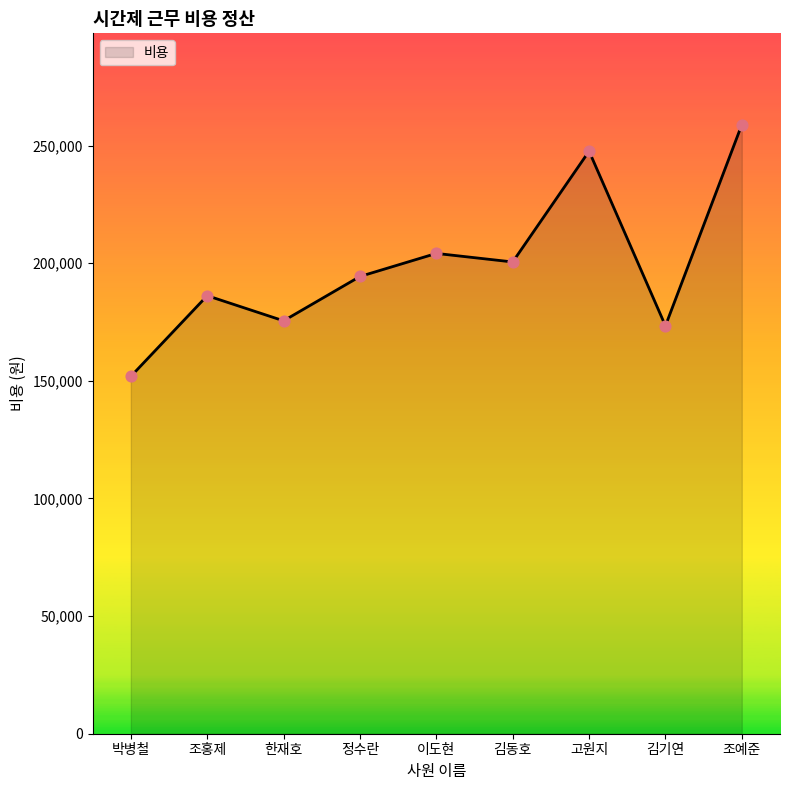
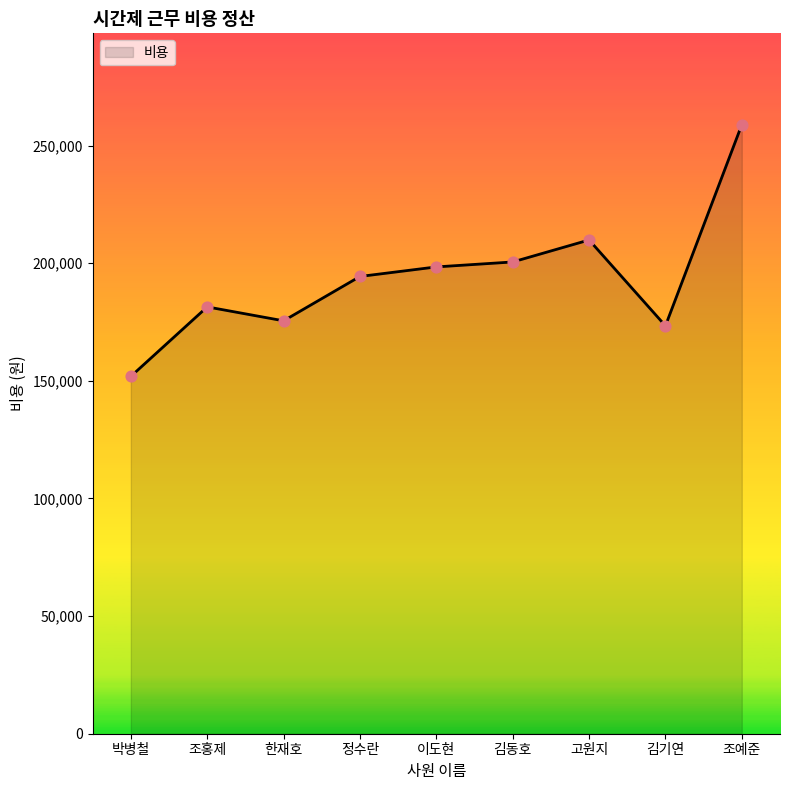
  {
    "박병철": "152,000",
-   "조홍제": "186,000",
+   "조홍제": "181,000",
    "한재호": "176,000",
    "정수란": "194,000",
-   "이도현": "204,000",
+   "이도현": "198,000",
    "김동호": "201,000",
-   "고원지": "248,000",
+   "고원지": "210,000",
    "김기연": "173,000",
    "조예준": "259,000"
  }
